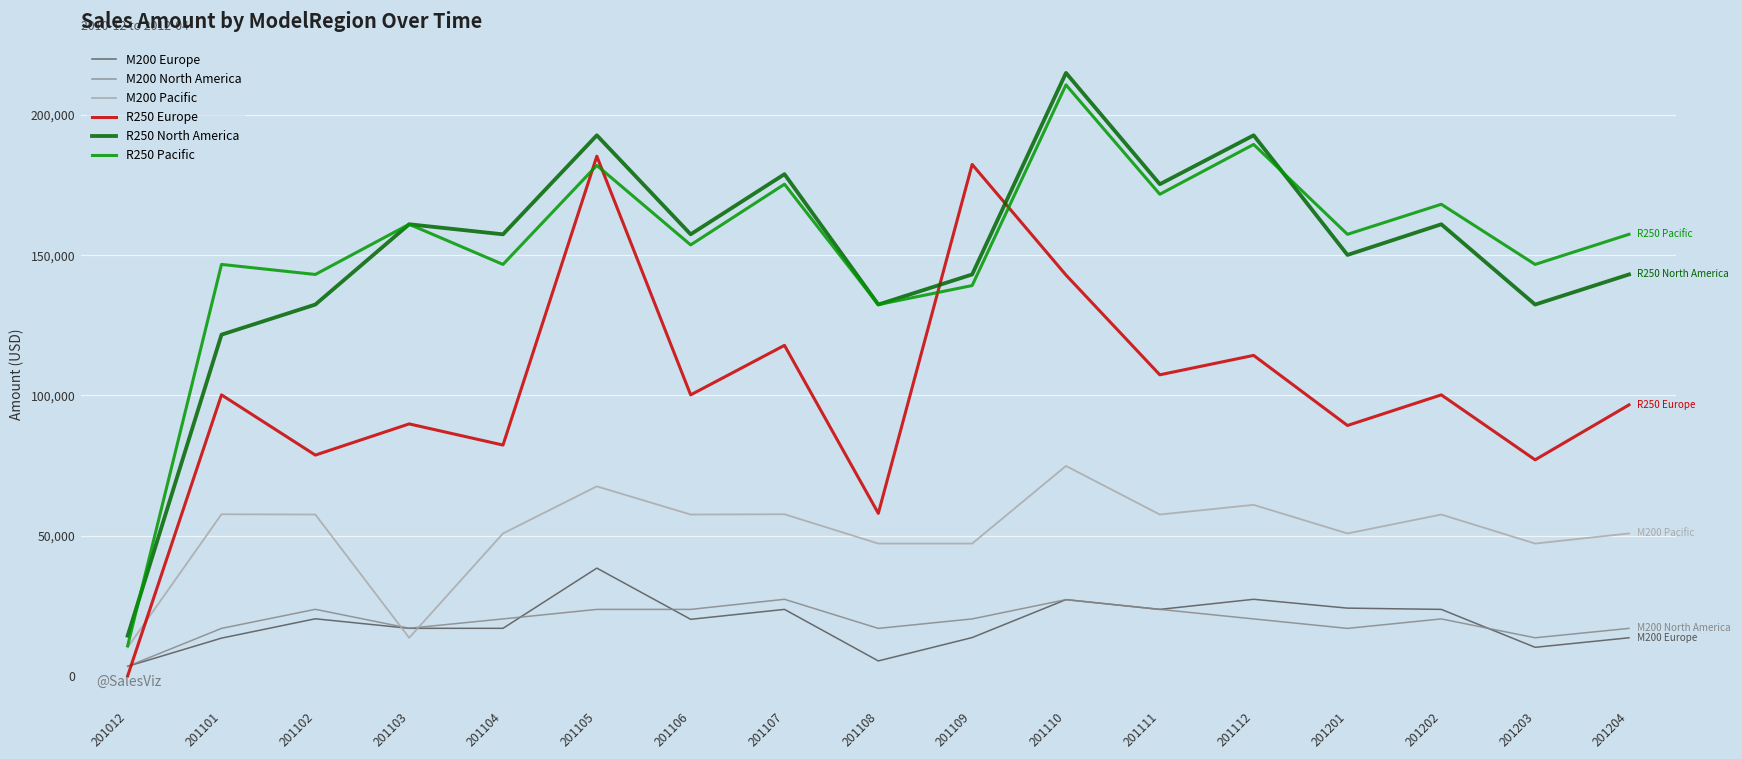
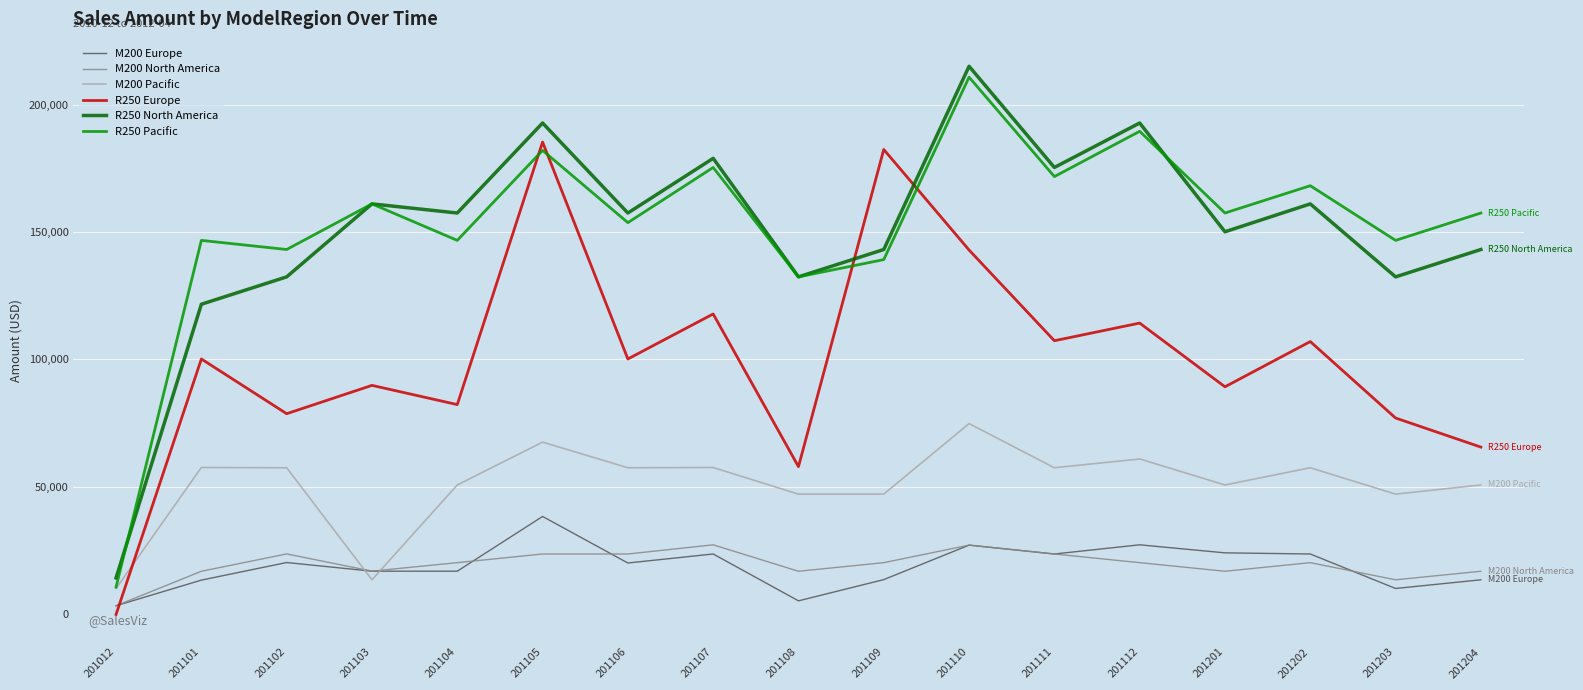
  {
    "M200 Europe": {
      "201101": "13,000",
      "201102": "20,000",
      "201104": "17,000",
      "201105": "38,000",
      "201106": "20,000",
      "201107": "24,000",
      "201108": "5,000",
      "201109": "14,000",
      "201112": "27,000",
      "201201": "24,000",
      "201202": "24,000",
      "201203": "10,000",
      "201204": "14,000"
    },
    "R250 Europe": {
      "201012": "0",
      "201101": "100,000",
      "201102": "79,000",
      "201103": "90,000",
      "201104": "82,000",
      "201105": "185,000",
      "201106": "100,000",
      "201107": "118,000",
      "201108": "58,000",
      "201109": "182,000",
      "201110": "143,000",
      "201111": "107,000",
      "201112": "114,000",
      "201201": "89,000",
-     "201202": "100,000",
+     "201202": "107,000",
      "201203": "77,000",
-     "201204": "97,000"
+     "201204": "66,000"
    }
  }
